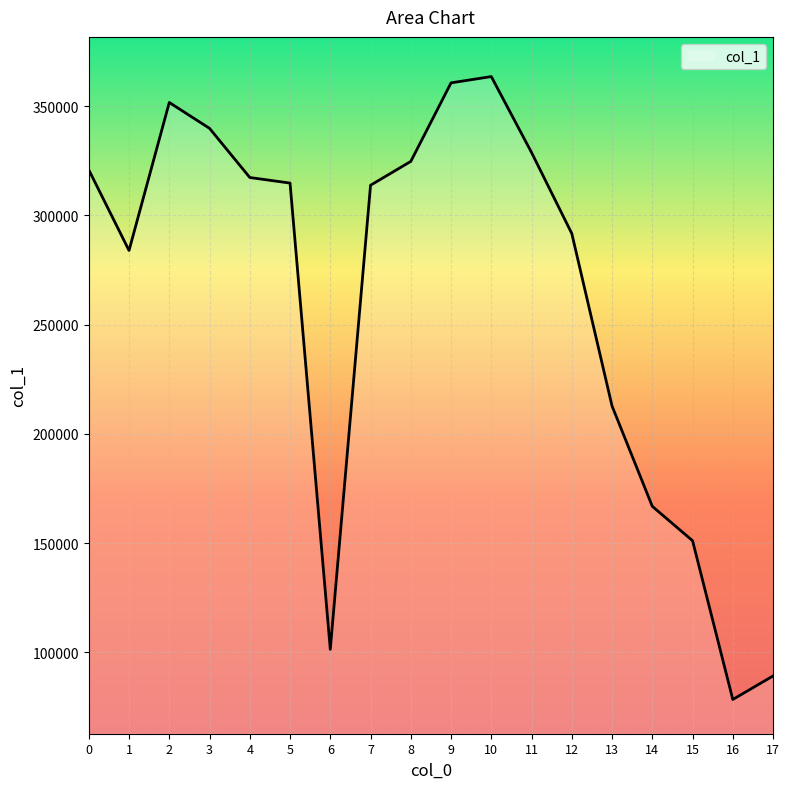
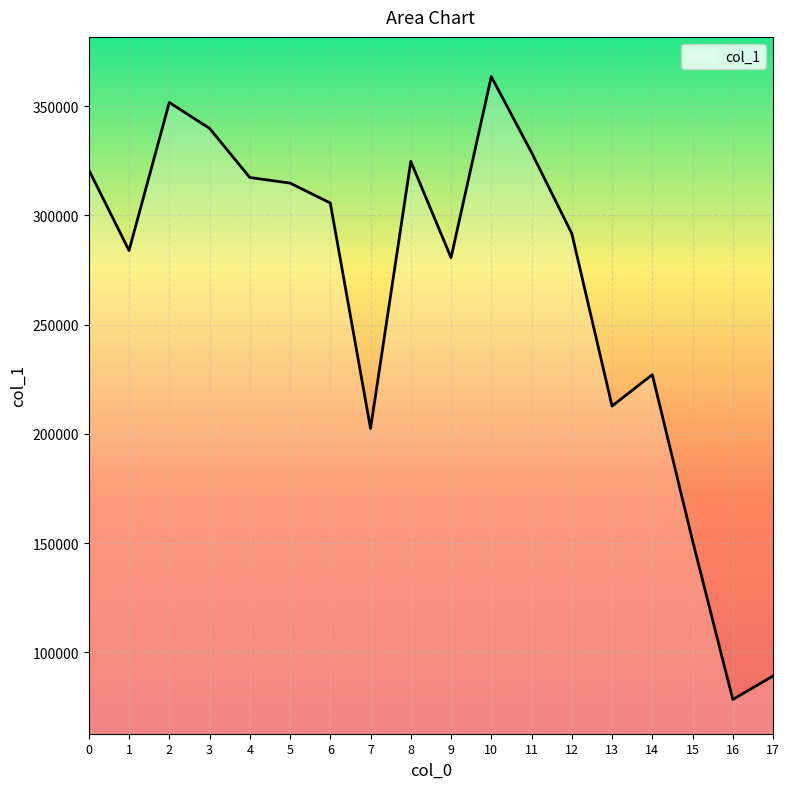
  {
    "0": 321000,
    "1": 284000,
    "2": 352000,
    "3": 340000,
    "4": 317000,
    "5": 315000,
-   "6": 101000,
-   "7": 314000,
+   "6": 306000,
+   "7": 202000,
    "8": 325000,
-   "9": 361000,
+   "9": 281000,
    "10": 364000,
    "11": 329000,
    "12": 292000,
    "13": 213000,
-   "14": 167000,
+   "14": 227000,
    "15": 151000,
    "16": 78000,
    "17": 89000
  }
